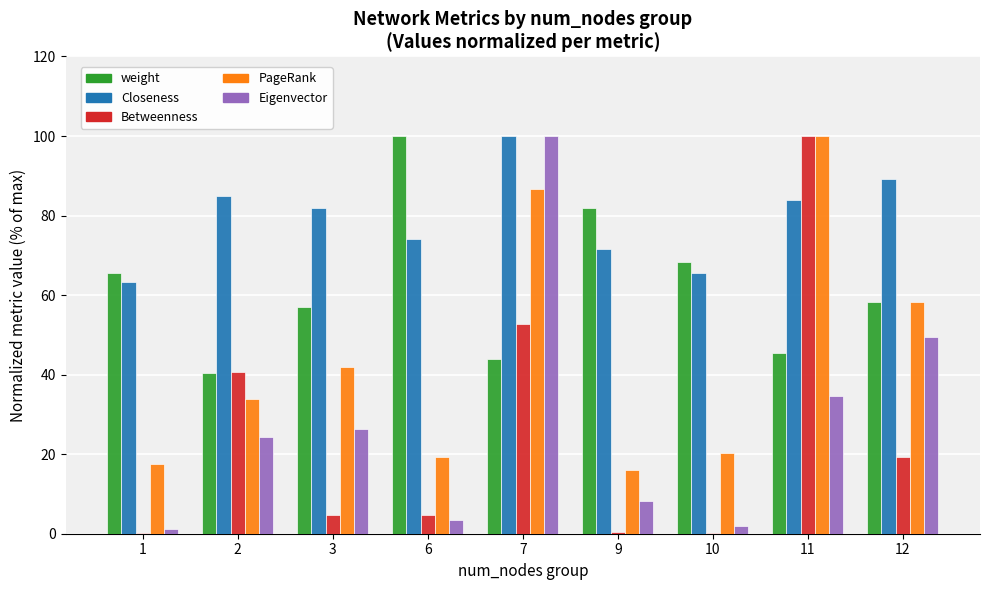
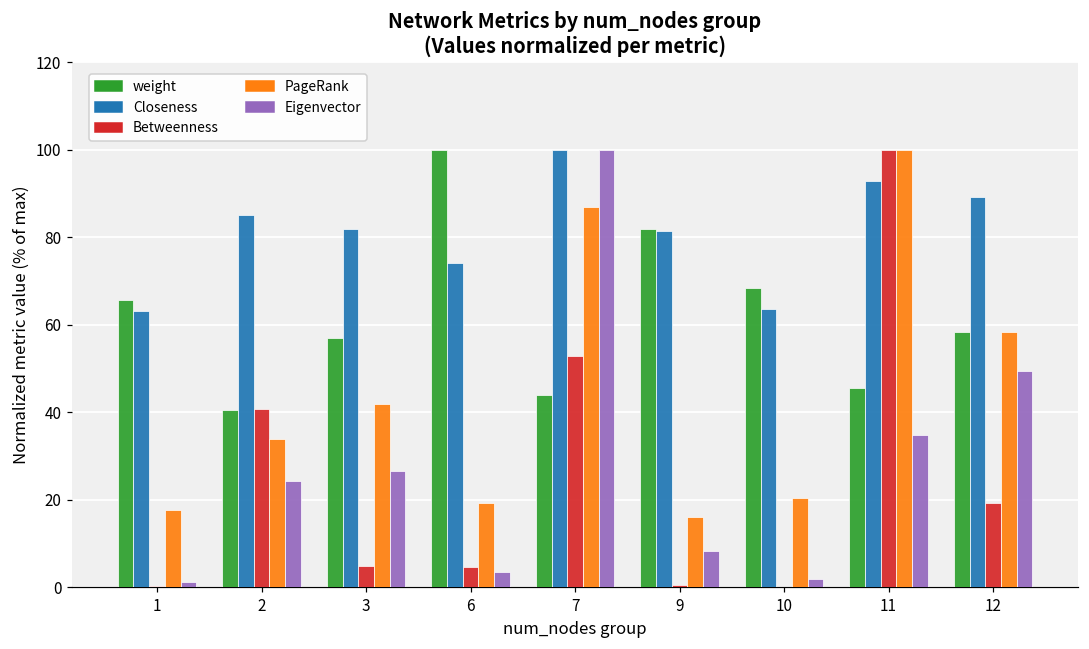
  {
    "weight": {
      "1": 66,
      "2": 40,
      "3": 57,
      "6": 100,
      "7": 44,
      "9": 82,
      "10": 68,
      "11": 45,
      "12": 58
    },
    "Closeness": {
      "1": 63,
      "2": 85,
      "3": 82,
      "6": 74,
      "7": 100,
-     "9": 72,
-     "10": 66,
-     "11": 84,
+     "9": 81,
+     "10": 63,
+     "11": 93,
      "12": 89
    },
    "Betweenness": {
      "2": 41,
      "3": 5,
      "6": 5,
      "7": 53,
      "11": 100,
      "12": 19
    },
    "PageRank": {
      "1": 18,
      "2": 34,
      "3": 42,
      "6": 19,
      "7": 87,
      "9": 16,
      "10": 20,
      "11": 100,
      "12": 58
    },
    "Eigenvector": {
      "1": 1,
      "2": 24,
      "3": 26,
      "6": 3,
      "7": 100,
      "9": 8,
      "10": 2,
      "11": 35,
      "12": 49
    }
  }
